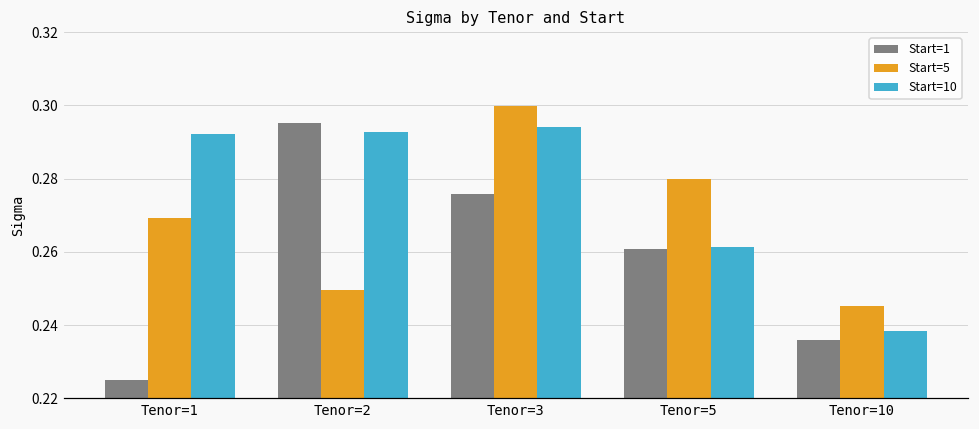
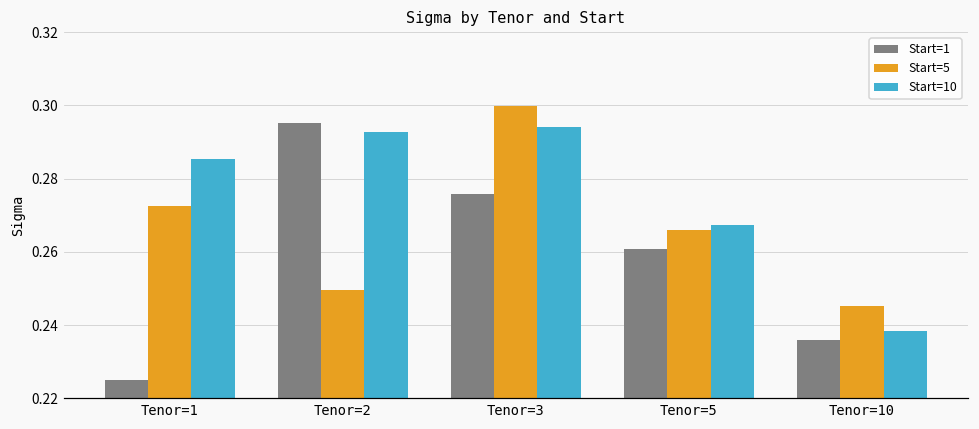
  {
    "Start=1": {
      "Tenor=1": 0.225,
      "Tenor=2": 0.295,
      "Tenor=3": 0.276,
      "Tenor=5": 0.261,
      "Tenor=10": 0.236
    },
    "Start=5": {
-     "Tenor=1": 0.269,
+     "Tenor=1": 0.273,
      "Tenor=2": 0.250,
      "Tenor=3": 0.300,
-     "Tenor=5": 0.280,
+     "Tenor=5": 0.266,
      "Tenor=10": 0.245
    },
    "Start=10": {
-     "Tenor=1": 0.292,
+     "Tenor=1": 0.285,
      "Tenor=2": 0.293,
      "Tenor=3": 0.294,
-     "Tenor=5": 0.261,
+     "Tenor=5": 0.267,
      "Tenor=10": 0.239
    }
  }
